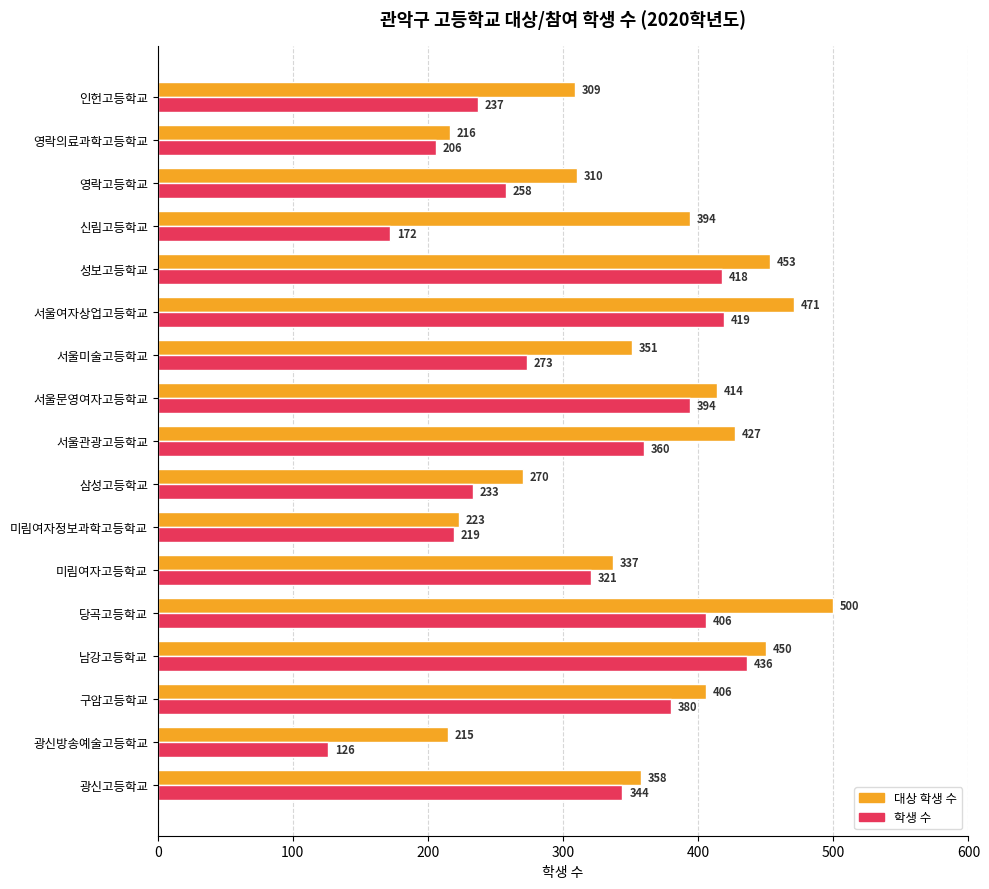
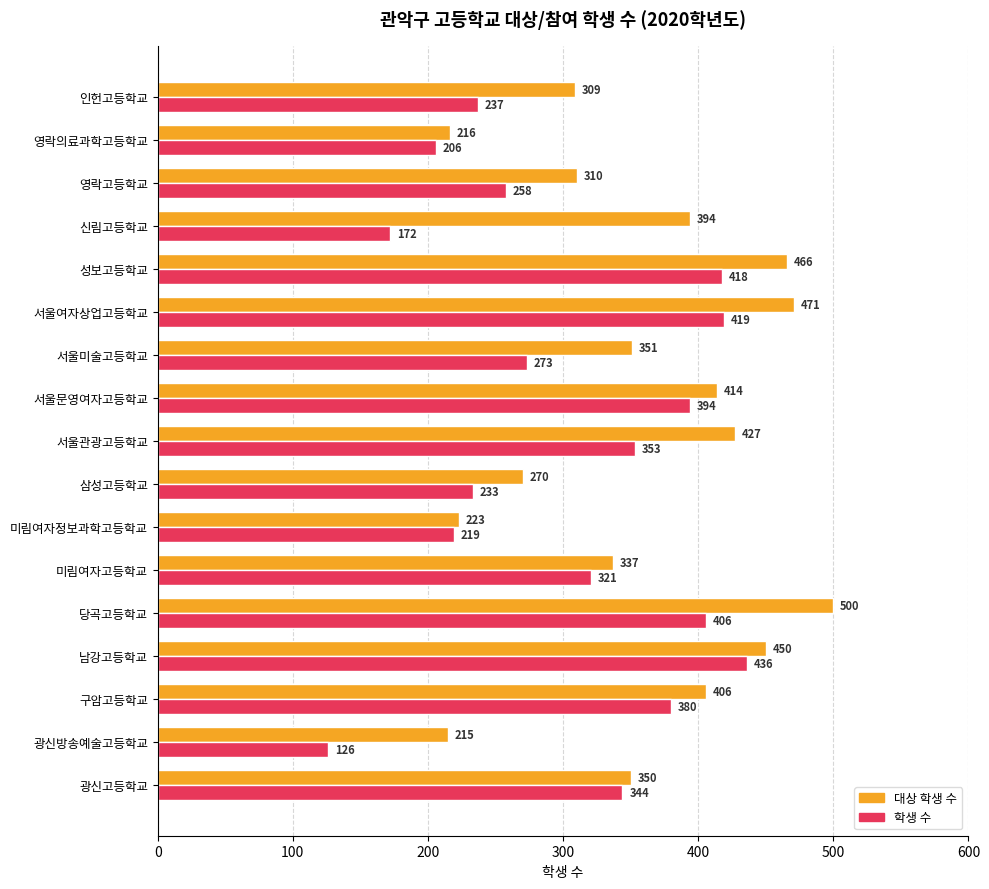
  {
    "대상 학생 수": {
      "인헌고등학교": 309,
      "영락의료과학고등학교": 216,
      "영락고등학교": 310,
      "신림고등학교": 394,
-     "성보고등학교": 453,
+     "성보고등학교": 466,
      "서울여자상업고등학교": 471,
      "서울미술고등학교": 351,
      "서울문영여자고등학교": 414,
      "서울관광고등학교": 427,
      "삼성고등학교": 270,
      "미림여자정보과학고등학교": 223,
      "미림여자고등학교": 337,
      "당곡고등학교": 500,
      "남강고등학교": 450,
      "구암고등학교": 406,
      "광신방송예술고등학교": 215,
-     "광신고등학교": 358
+     "광신고등학교": 350
    },
    "학생 수": {
      "인헌고등학교": 237,
      "영락의료과학고등학교": 206,
      "영락고등학교": 258,
      "신림고등학교": 172,
      "성보고등학교": 418,
      "서울여자상업고등학교": 419,
      "서울미술고등학교": 273,
      "서울문영여자고등학교": 394,
-     "서울관광고등학교": 360,
+     "서울관광고등학교": 353,
      "삼성고등학교": 233,
      "미림여자정보과학고등학교": 219,
      "미림여자고등학교": 321,
      "당곡고등학교": 406,
      "남강고등학교": 436,
      "구암고등학교": 380,
      "광신방송예술고등학교": 126,
      "광신고등학교": 344
    }
  }
